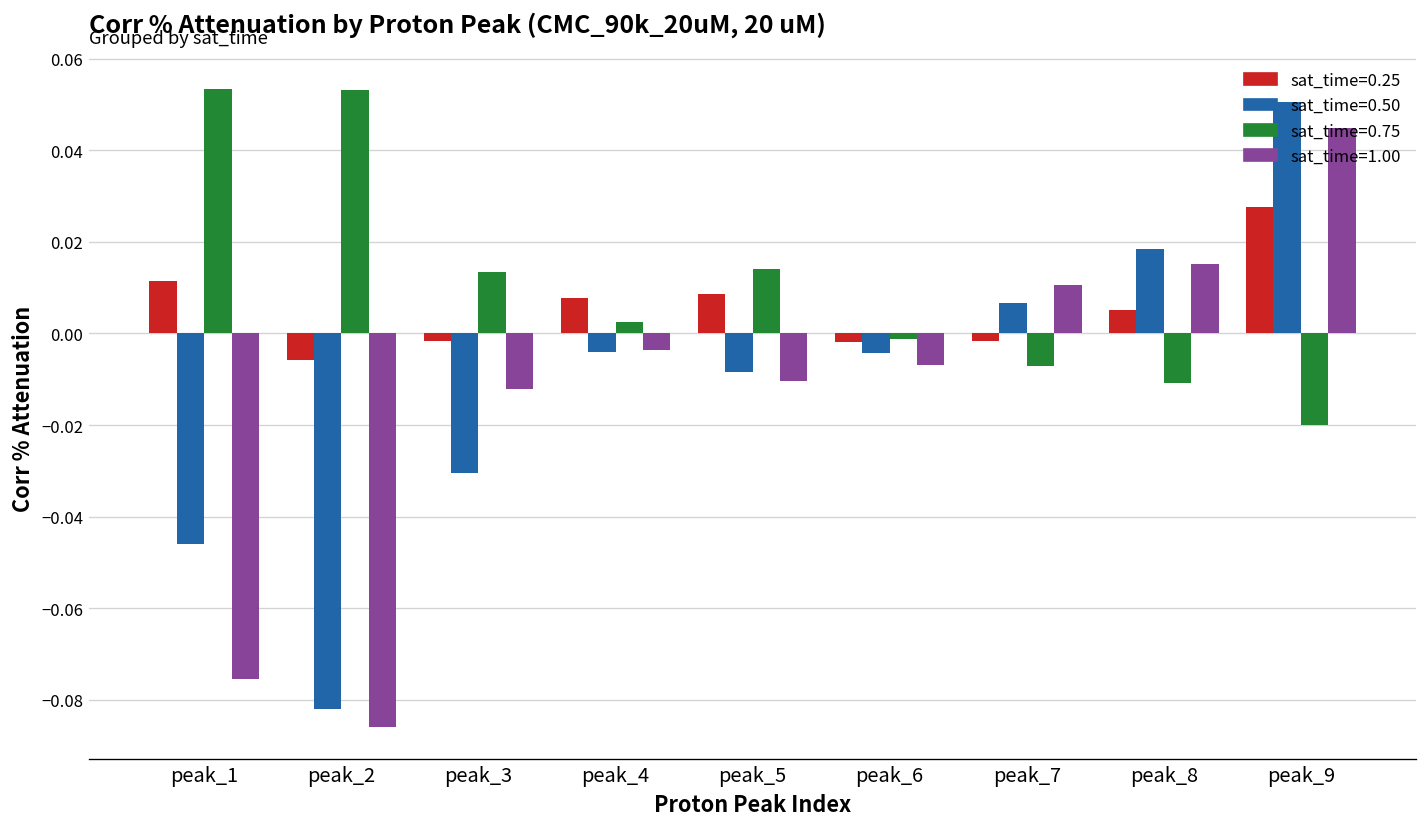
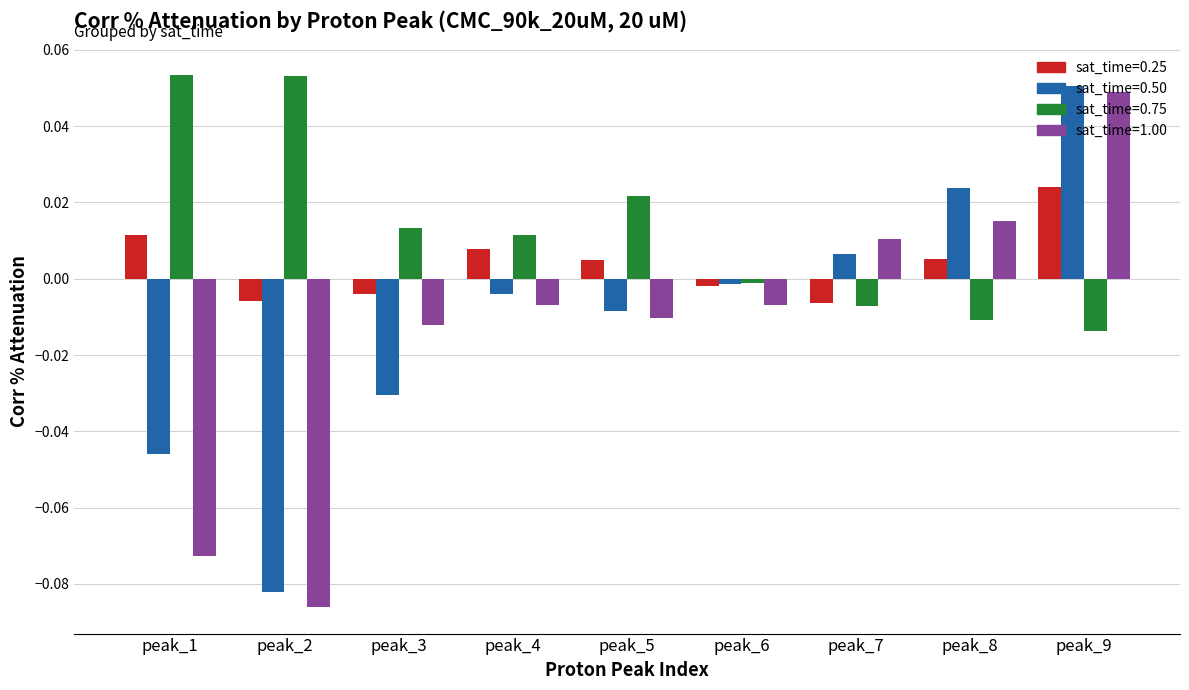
  {
    "sat_time=0.25": {
      "peak_1": 0.011,
      "peak_2": -0.006,
-     "peak_3": -0.002,
+     "peak_3": -0.004,
      "peak_4": 0.008,
-     "peak_5": 0.009,
+     "peak_5": 0.005,
      "peak_6": -0.002,
-     "peak_7": -0.002,
+     "peak_7": -0.006,
      "peak_8": 0.005,
-     "peak_9": 0.028
+     "peak_9": 0.024
    },
    "sat_time=0.50": {
      "peak_1": -0.046,
      "peak_2": -0.082,
      "peak_3": -0.031,
      "peak_4": -0.004,
      "peak_5": -0.008,
-     "peak_6": -0.004,
+     "peak_6": -0.001,
      "peak_7": 0.007,
-     "peak_8": 0.018,
+     "peak_8": 0.024,
      "peak_9": 0.051
    },
    "sat_time=0.75": {
      "peak_1": 0.053,
      "peak_2": 0.053,
      "peak_3": 0.013,
-     "peak_4": 0.002,
-     "peak_5": 0.014,
+     "peak_4": 0.012,
+     "peak_5": 0.022,
      "peak_6": -0.001,
      "peak_7": -0.007,
      "peak_8": -0.011,
-     "peak_9": -0.020
+     "peak_9": -0.014
    },
    "sat_time=1.00": {
-     "peak_1": -0.075,
+     "peak_1": -0.073,
      "peak_2": -0.086,
      "peak_3": -0.012,
-     "peak_4": -0.004,
+     "peak_4": -0.007,
      "peak_5": -0.010,
      "peak_6": -0.007,
      "peak_7": 0.010,
      "peak_8": 0.015,
-     "peak_9": 0.045
+     "peak_9": 0.049
    }
  }
